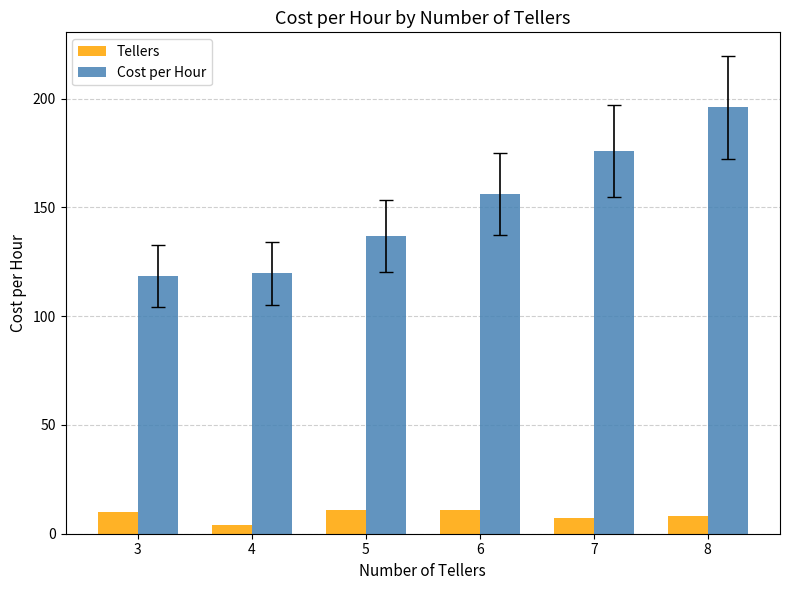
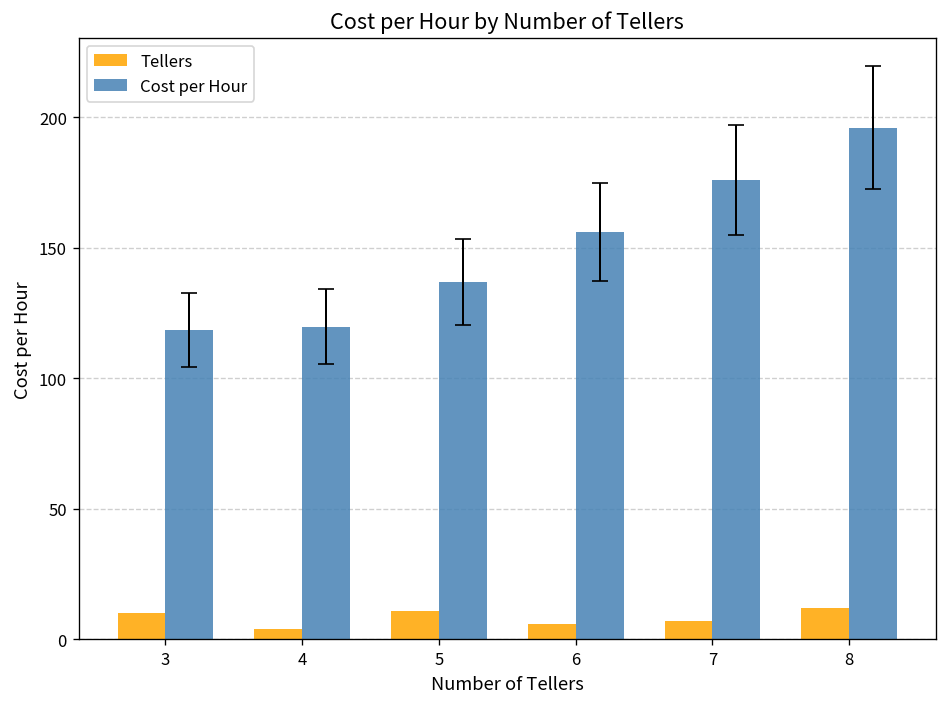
  {
    "Tellers": {
      "3": 10,
      "4": 4,
      "5": 11,
-     "6": 11,
+     "6": 6,
      "7": 7,
-     "8": 8
+     "8": 12
    }
  }
